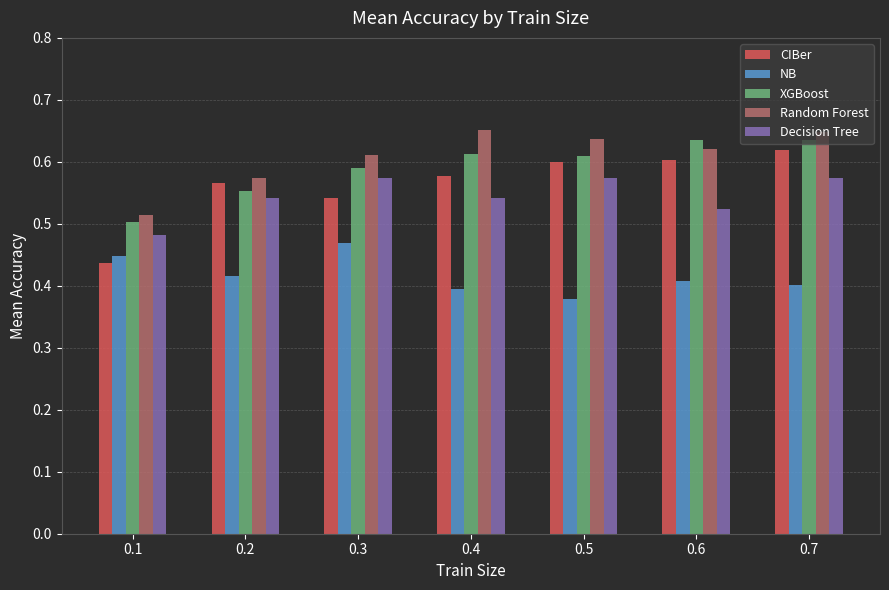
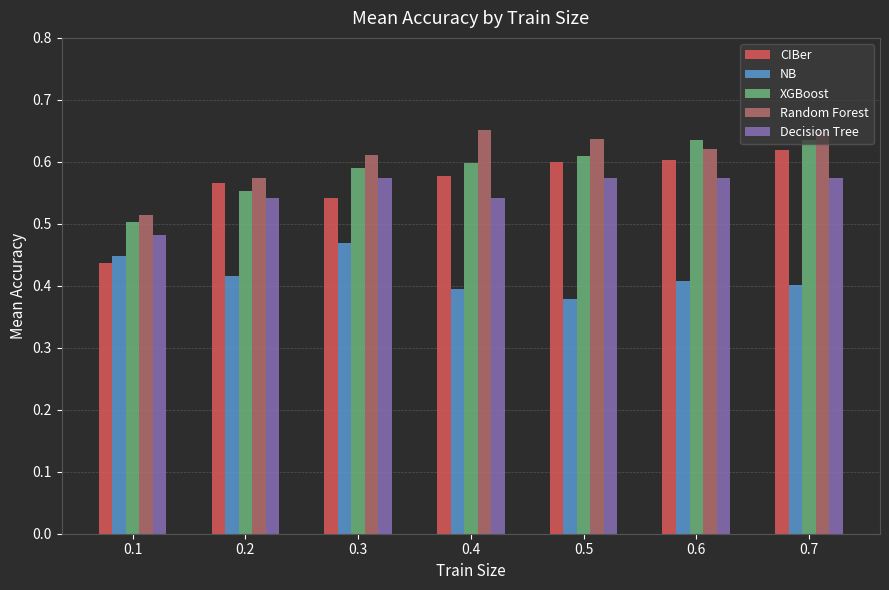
  {
    "NB": {
      "0.1": 0.45,
      "0.2": 0.42,
      "0.3": 0.47,
      "0.4": 0.40,
      "0.5": 0.38,
      "0.6": 0.41,
      "0.7": 0.40
    },
    "XGBoost": {
      "0.1": 0.50,
      "0.2": 0.55,
      "0.3": 0.59,
-     "0.4": 0.61,
+     "0.4": 0.60,
      "0.5": 0.61,
      "0.6": 0.64
    },
    "Decision Tree": {
      "0.1": 0.48,
      "0.2": 0.54,
      "0.3": 0.57,
      "0.4": 0.54,
      "0.5": 0.57,
-     "0.6": 0.52,
+     "0.6": 0.57,
      "0.7": 0.57
    }
  }
